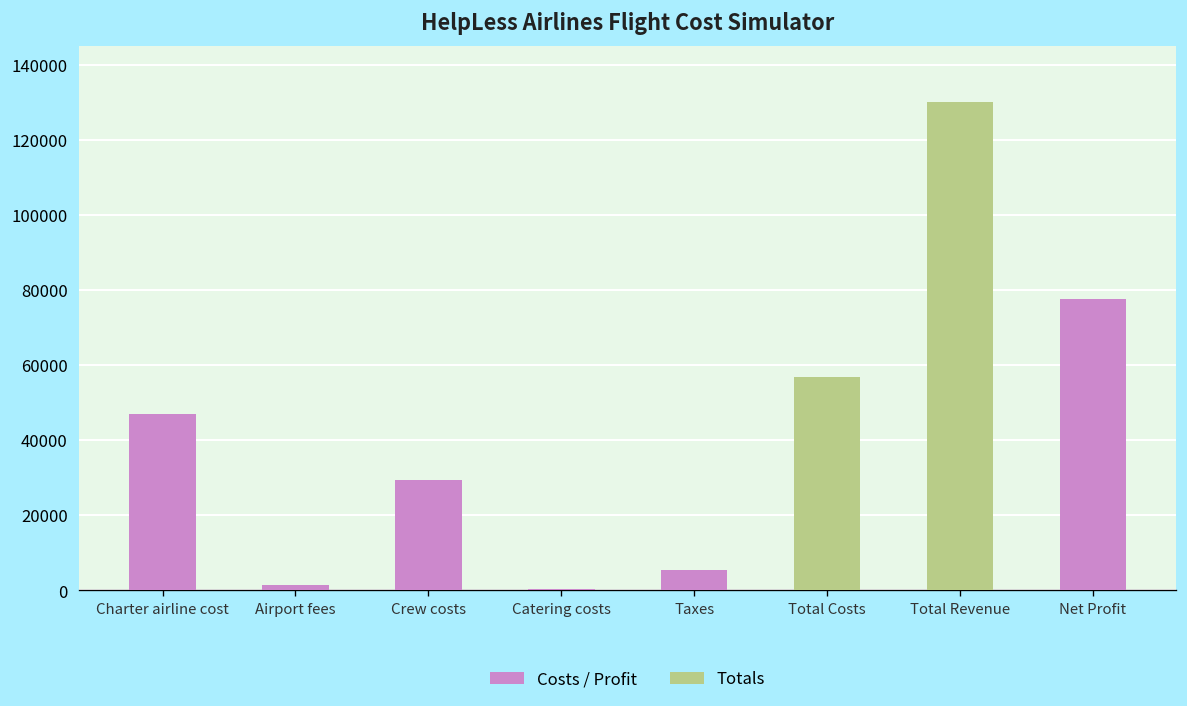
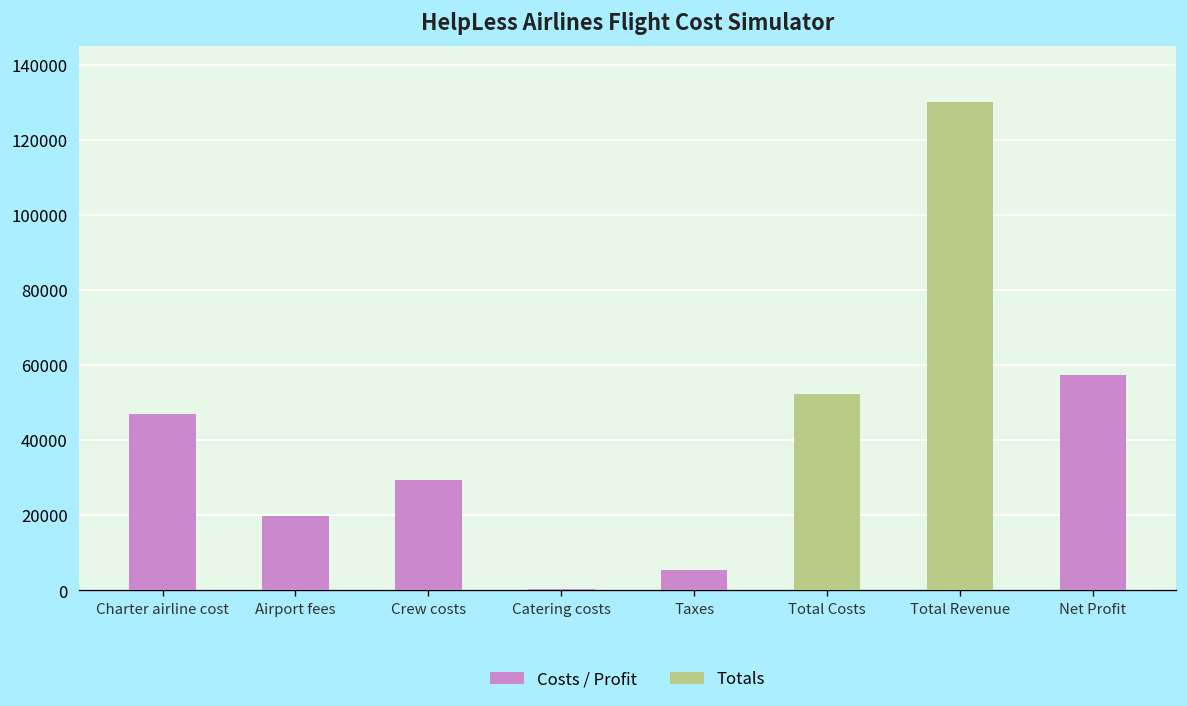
  {
    "Costs / Profit": {
      "Charter airline cost": 47000,
-     "Airport fees": 2000,
+     "Airport fees": 20000,
      "Crew costs": 29000,
      "Taxes": 5000,
-     "Net Profit": 78000
+     "Net Profit": 57000
    },
    "Totals": {
-     "Total Costs": 57000,
+     "Total Costs": 52000,
      "Total Revenue": 130000
    }
  }
